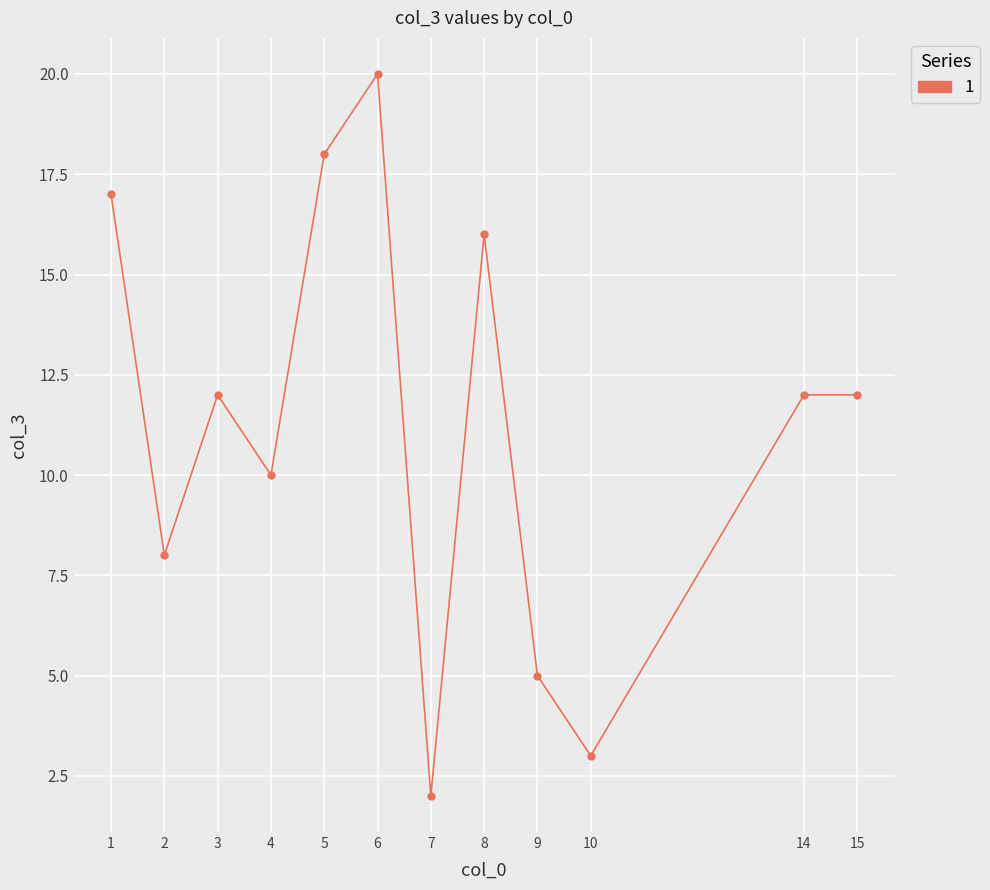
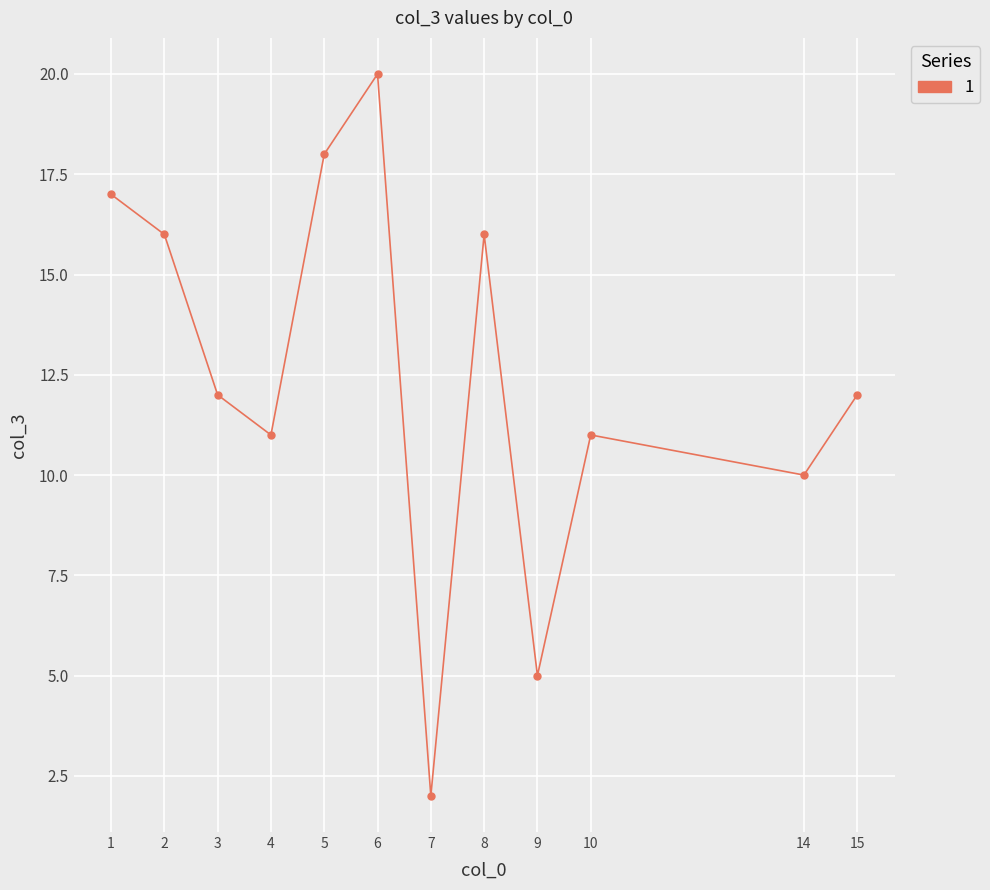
  {
    "1": 17,
-   "2": 8,
+   "2": 16,
    "3": 12,
-   "4": 10,
+   "4": 11,
    "5": 18,
    "6": 20,
    "7": 2,
    "8": 16,
    "9": 5,
-   "10": 3,
-   "14": 12,
+   "10": 11,
+   "14": 10,
    "15": 12
  }
